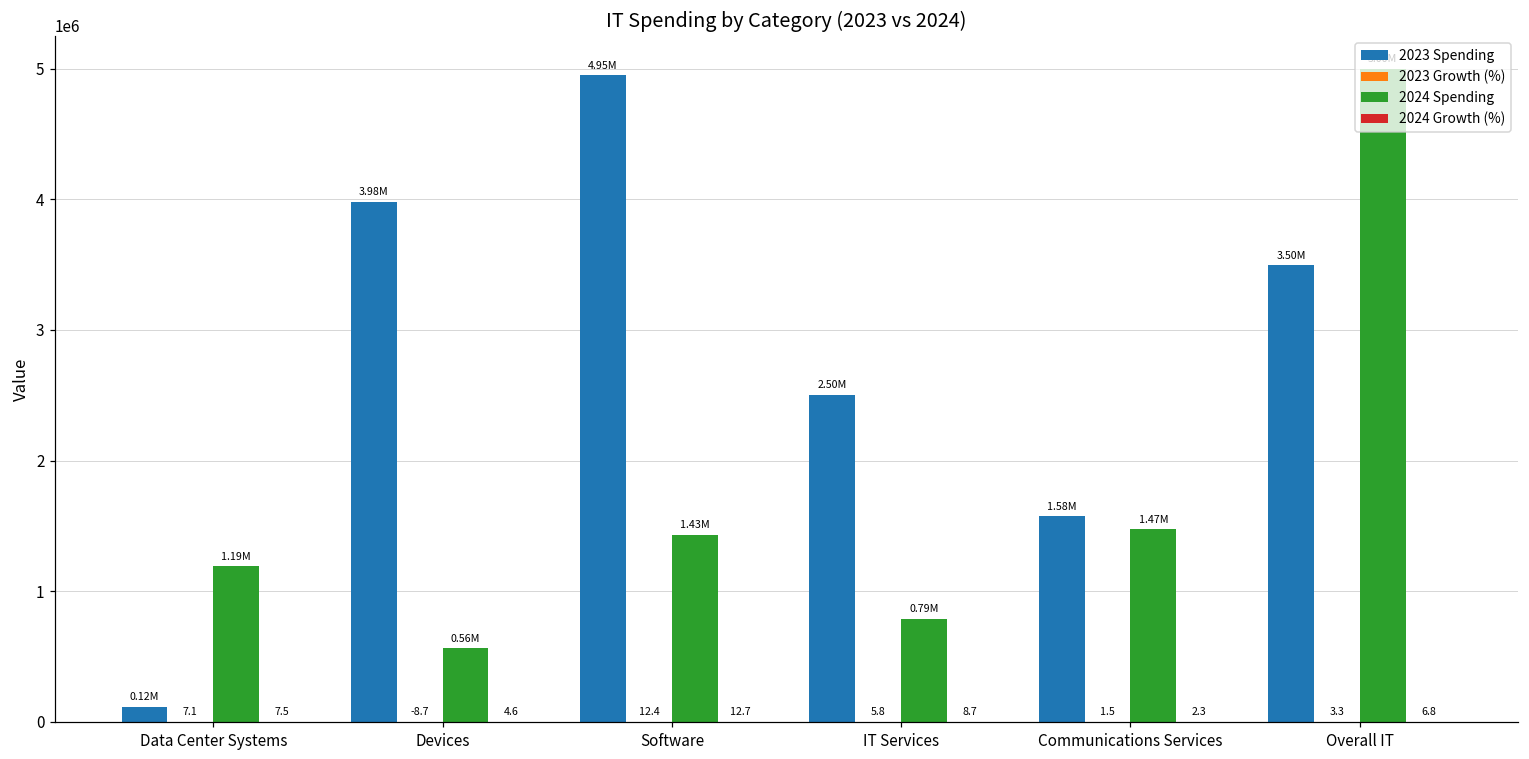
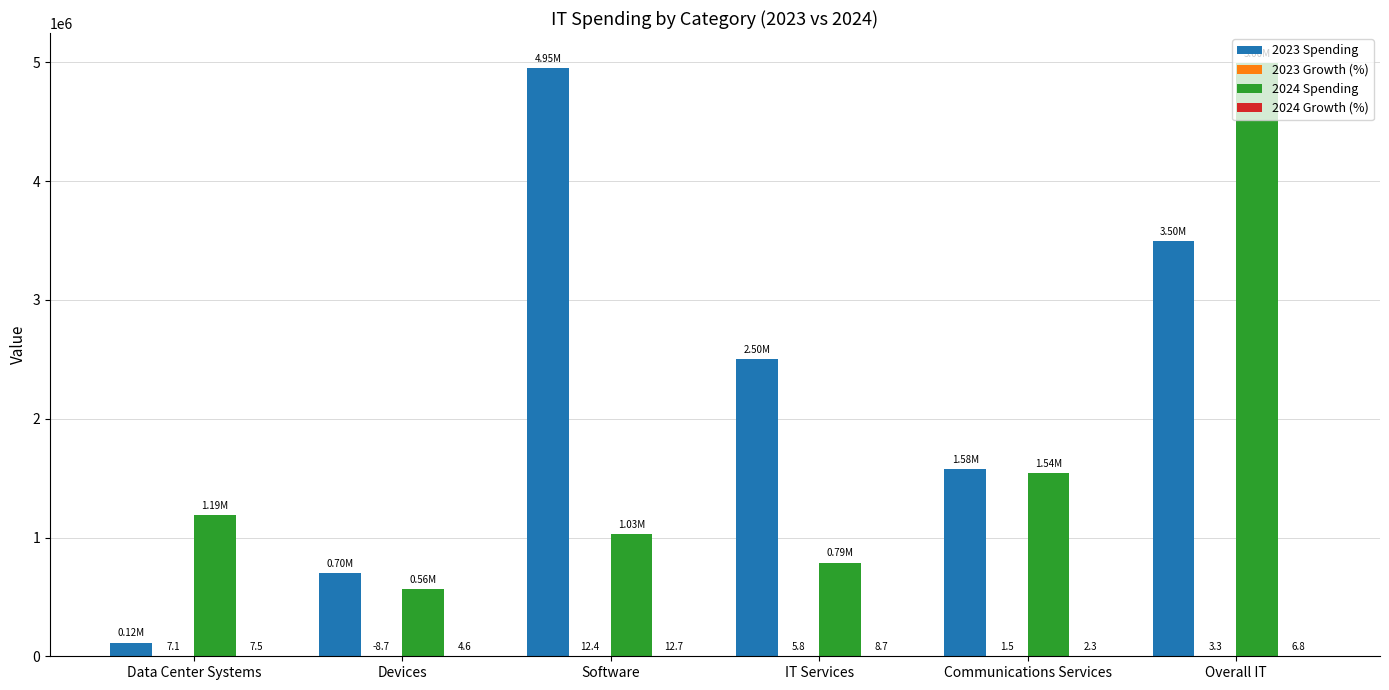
  {
    "2023 Spending": {
      "Data Center Systems": "0.12M",
-     "Devices": "3.98M",
+     "Devices": "0.70M",
      "Software": "4.95M",
      "IT Services": "2.50M",
      "Communications Services": "1.58M",
      "Overall IT": "3.50M"
    },
    "2023 Growth (%)": {
      "Data Center Systems": "7.1",
      "Devices": "-8.7",
      "Software": "12.4",
      "IT Services": "5.8",
      "Communications Services": "1.5",
      "Overall IT": "3.3"
    },
    "2024 Spending": {
      "Data Center Systems": "1.19M",
      "Devices": "0.56M",
-     "Software": "1.43M",
+     "Software": "1.03M",
      "IT Services": "0.79M",
-     "Communications Services": "1.47M"
+     "Communications Services": "1.54M"
    },
    "2024 Growth (%)": {
      "Data Center Systems": "7.5",
      "Devices": "4.6",
      "Software": "12.7",
      "IT Services": "8.7",
      "Communications Services": "2.3",
      "Overall IT": "6.8"
    }
  }
